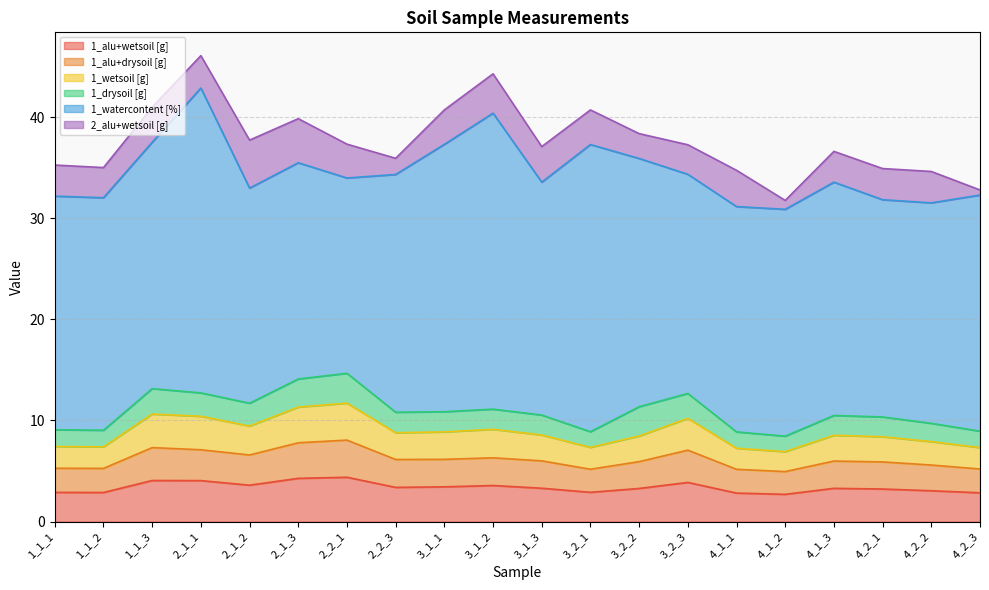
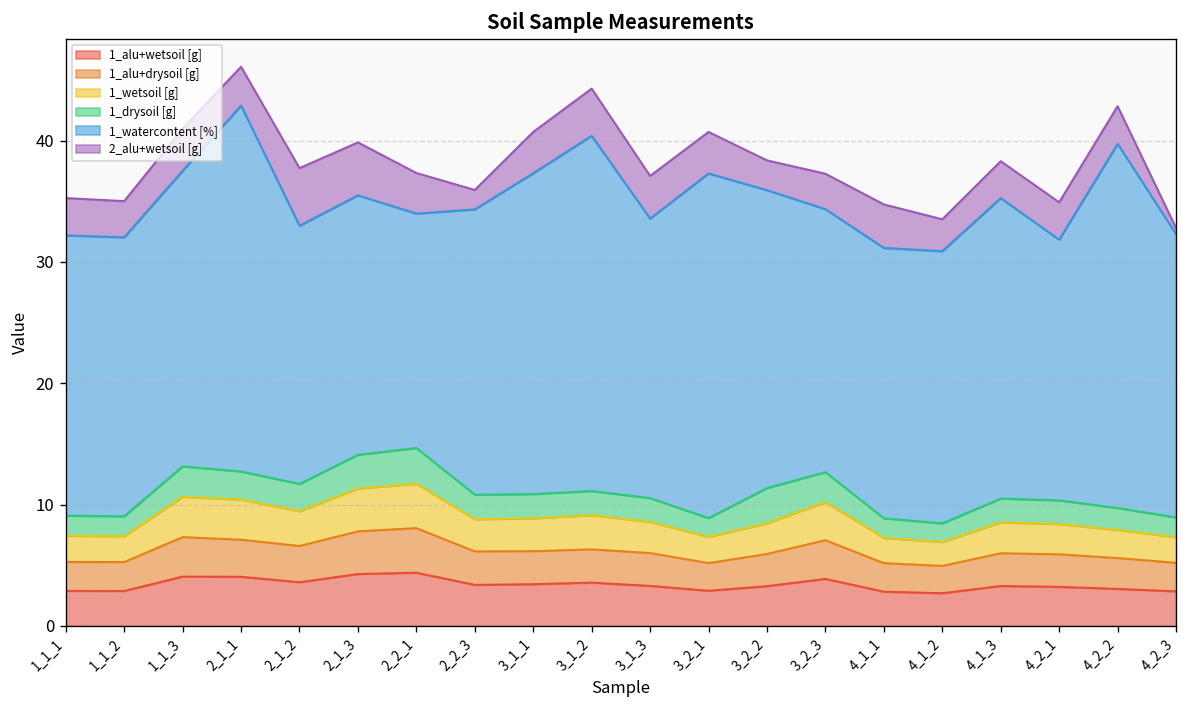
  {
    "1_wetsoil [g]": {
      "1_1_1": 2.2,
      "1_1_2": 2.1,
      "1_1_3": 3.3,
      "2_1_1": 3.3,
      "2_1_2": 2.9,
      "2_1_3": 3.5,
      "2_2_1": 3.7,
      "2_2_3": 2.6,
      "3_1_1": 2.7,
      "3_1_2": 2.8,
      "3_1_3": 2.6,
      "3_2_1": 2.2,
      "3_2_2": 2.5,
      "3_2_3": 3.1,
      "4_1_1": 2.1,
      "4_1_2": 2.0,
      "4_1_3": 2.5,
      "4_2_1": 2.5,
      "4_2_2": 2.3,
      "4_2_3": 2.1
    },
    "1_drysoil [g]": {
      "1_1_1": 1.7,
      "1_1_2": 1.6,
      "1_1_3": 2.5,
      "2_1_1": 2.3,
      "2_1_2": 2.3,
      "2_1_3": 2.8,
      "2_2_1": 3.0,
      "2_2_3": 2.0,
      "3_1_1": 2.0,
      "3_1_2": 2.0,
      "3_1_3": 2.0,
      "3_2_1": 1.5,
      "3_2_2": 2.9,
      "3_2_3": 2.5,
      "4_1_1": 1.6,
      "4_1_2": 1.5,
      "4_1_3": 2.0,
      "4_2_1": 2.0,
      "4_2_2": 1.8,
      "4_2_3": 1.6
    },
    "1_watercontent [%]": {
      "1_1_1": 23.1,
      "1_1_2": 23.0,
      "1_1_3": 24.4,
      "2_1_1": 30.2,
      "2_1_2": 21.3,
      "2_1_3": 21.4,
      "2_2_1": 19.3,
      "2_2_3": 23.5,
      "3_1_1": 26.4,
      "3_1_2": 29.3,
      "3_1_3": 23.0,
      "3_2_1": 28.4,
      "3_2_2": 24.6,
      "3_2_3": 21.7,
      "4_1_1": 22.3,
      "4_1_2": 22.4,
-     "4_1_3": 23.1,
+     "4_1_3": 24.8,
      "4_2_1": 21.5,
-     "4_2_2": 21.8,
+     "4_2_2": 30.0,
      "4_2_3": 23.4
    },
    "2_alu+wetsoil [g]": {
      "1_1_1": 3.1,
      "1_1_2": 3.0,
      "2_1_1": 3.2,
      "2_1_2": 4.7,
      "2_1_3": 4.4,
      "2_2_1": 3.3,
      "2_2_3": 1.6,
      "3_1_1": 3.4,
      "3_1_2": 3.9,
      "3_1_3": 3.5,
      "3_2_1": 3.4,
      "3_2_2": 2.5,
      "3_2_3": 2.9,
      "4_1_1": 3.6,
-     "4_1_2": 0.9,
+     "4_1_2": 2.6,
      "4_1_3": 3.0,
      "4_2_1": 3.1,
      "4_2_2": 3.1,
      "4_2_3": 0.5
    }
  }
